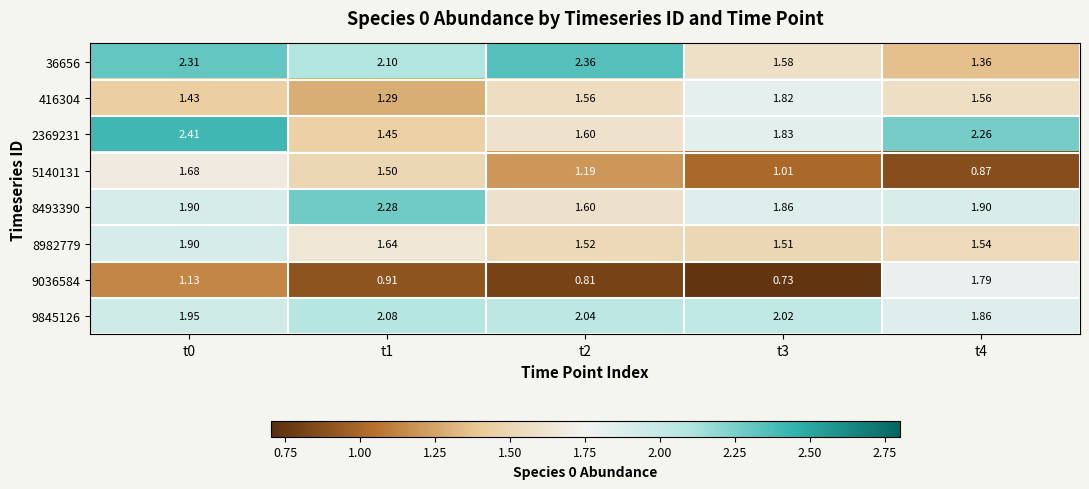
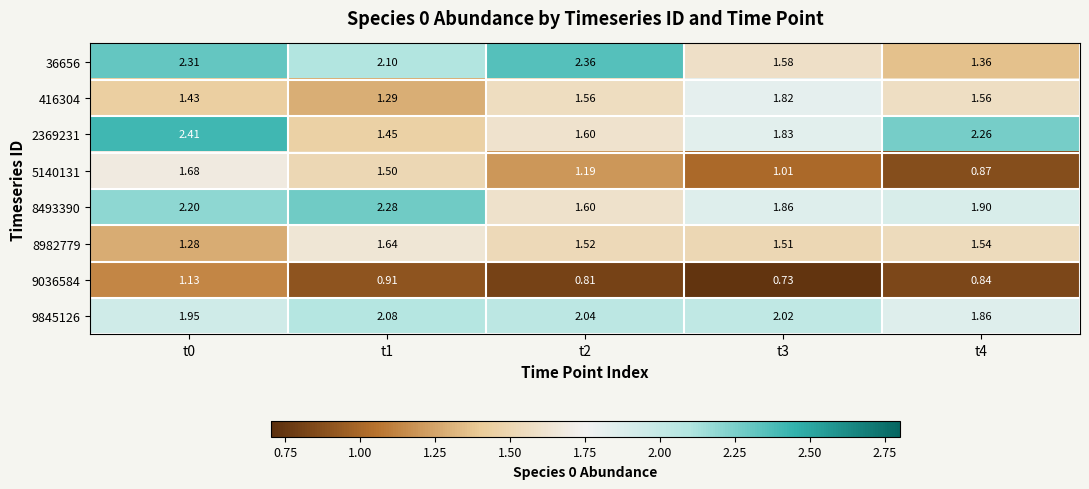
  {
    "36656": {
      "t0": 2.31,
      "t1": 2.10,
      "t2": 2.36,
      "t3": 1.58,
      "t4": 1.36
    },
    "416304": {
      "t0": 1.43,
      "t1": 1.29,
      "t2": 1.56,
      "t3": 1.82,
      "t4": 1.56
    },
    "2369231": {
      "t0": 2.41,
      "t1": 1.45,
      "t2": 1.60,
      "t3": 1.83,
      "t4": 2.26
    },
    "5140131": {
      "t0": 1.68,
      "t1": 1.50,
      "t2": 1.19,
      "t3": 1.01,
      "t4": 0.87
    },
    "8493390": {
-     "t0": 1.90,
+     "t0": 2.20,
      "t1": 2.28,
      "t2": 1.60,
      "t3": 1.86,
      "t4": 1.90
    },
    "8982779": {
-     "t0": 1.90,
+     "t0": 1.28,
      "t1": 1.64,
      "t2": 1.52,
      "t3": 1.51,
      "t4": 1.54
    },
    "9036584": {
      "t0": 1.13,
      "t1": 0.91,
      "t2": 0.81,
      "t3": 0.73,
-     "t4": 1.79
+     "t4": 0.84
    },
    "9845126": {
      "t0": 1.95,
      "t1": 2.08,
      "t2": 2.04,
      "t3": 2.02,
      "t4": 1.86
    }
  }
